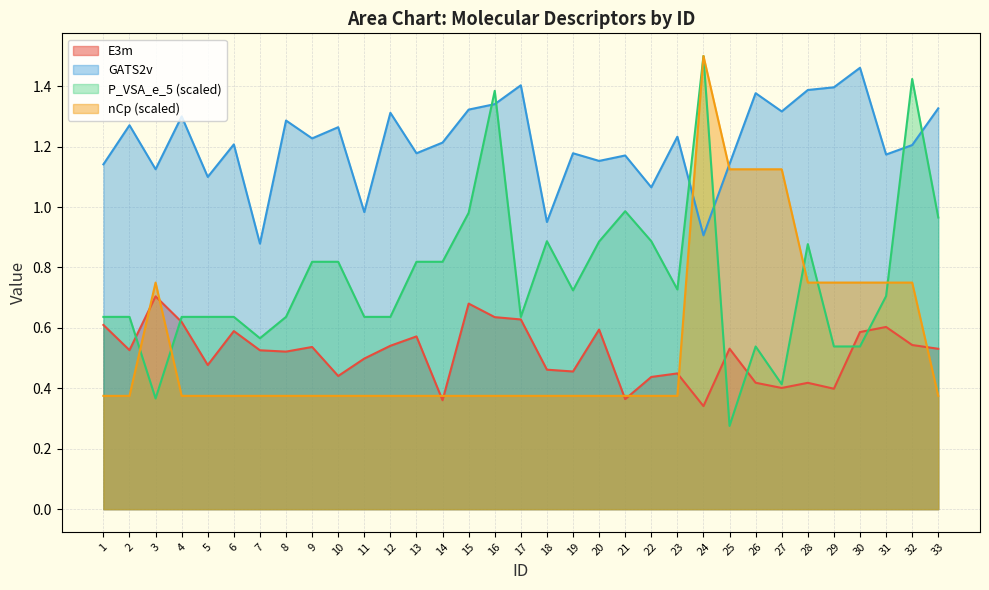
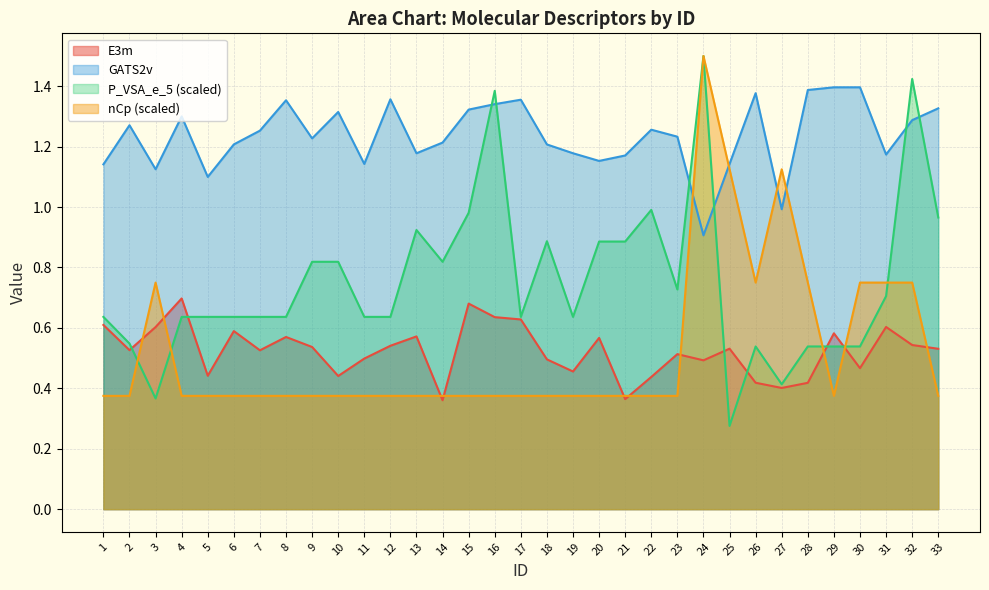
  {
    "E3m": {
      "1": 0.61,
      "2": 0.53,
-     "3": 0.70,
-     "4": 0.62,
-     "5": 0.48,
+     "3": 0.60,
+     "4": 0.70,
+     "5": 0.44,
      "6": 0.59,
      "7": 0.53,
-     "8": 0.52,
+     "8": 0.57,
      "9": 0.54,
      "10": 0.44,
      "11": 0.50,
      "12": 0.54,
      "13": 0.57,
      "14": 0.36,
      "15": 0.68,
      "16": 0.64,
-     "18": 0.46,
+     "18": 0.50,
      "19": 0.46,
-     "20": 0.59,
+     "20": 0.57,
      "21": 0.36,
      "22": 0.44,
-     "23": 0.45,
-     "24": 0.34,
+     "23": 0.51,
+     "24": 0.49,
      "25": 0.53,
      "26": 0.42,
      "27": 0.40,
      "28": 0.42,
-     "29": 0.40,
-     "30": 0.59,
+     "29": 0.58,
+     "30": 0.47,
      "31": 0.60,
      "32": 0.54,
      "33": 0.53
    },
    "GATS2v": {
      "1": 1.14,
      "2": 1.27,
      "3": 1.13,
      "5": 1.10,
      "6": 1.21,
-     "7": 0.88,
-     "8": 1.29,
+     "7": 1.25,
+     "8": 1.35,
      "9": 1.23,
-     "10": 1.26,
-     "11": 0.98,
-     "12": 1.31,
+     "10": 1.31,
+     "11": 1.14,
+     "12": 1.36,
      "13": 1.18,
      "14": 1.21,
      "15": 1.32,
      "16": 1.34,
-     "17": 1.40,
-     "18": 0.95,
+     "17": 1.36,
+     "18": 1.21,
      "19": 1.18,
      "20": 1.15,
      "21": 1.17,
-     "22": 1.07,
+     "22": 1.26,
      "23": 1.23,
      "24": 0.91,
      "25": 1.14,
      "26": 1.38,
-     "27": 1.32,
+     "27": 0.99,
      "28": 1.39,
      "29": 1.40,
-     "30": 1.46,
+     "30": 1.40,
      "31": 1.17,
-     "32": 1.21,
+     "32": 1.29,
      "33": 1.33
    },
    "P_VSA_e_5 (scaled)": {
      "1": 0.64,
-     "2": 0.64,
+     "2": 0.55,
      "3": 0.37,
      "4": 0.64,
      "5": 0.64,
      "6": 0.64,
-     "7": 0.57,
+     "7": 0.64,
      "8": 0.64,
      "9": 0.82,
      "10": 0.82,
      "11": 0.64,
      "12": 0.64,
-     "13": 0.82,
+     "13": 0.92,
      "14": 0.82,
      "15": 0.98,
      "16": 1.38,
      "18": 0.89,
-     "19": 0.72,
+     "19": 0.64,
      "20": 0.89,
-     "21": 0.99,
-     "22": 0.89,
+     "21": 0.89,
+     "22": 0.99,
      "23": 0.73,
      "25": 0.28,
      "26": 0.54,
      "27": 0.41,
-     "28": 0.88,
+     "28": 0.54,
      "29": 0.54,
      "30": 0.54,
      "31": 0.71,
      "32": 1.42,
      "33": 0.97
    },
    "nCp (scaled)": {
      "1": 0.38,
      "2": 0.38,
      "3": 0.75,
      "4": 0.38,
      "5": 0.38,
      "6": 0.38,
      "7": 0.38,
      "8": 0.38,
      "9": 0.38,
      "10": 0.38,
      "11": 0.38,
      "12": 0.38,
      "13": 0.38,
      "14": 0.38,
      "15": 0.38,
      "16": 0.38,
      "17": 0.38,
      "18": 0.38,
      "19": 0.38,
      "20": 0.38,
      "21": 0.38,
      "22": 0.38,
      "23": 0.38,
      "25": 1.13,
-     "26": 1.13,
+     "26": 0.75,
      "27": 1.13,
      "28": 0.75,
-     "29": 0.75,
+     "29": 0.38,
      "30": 0.75,
      "31": 0.75,
      "32": 0.75,
      "33": 0.38
    }
  }
